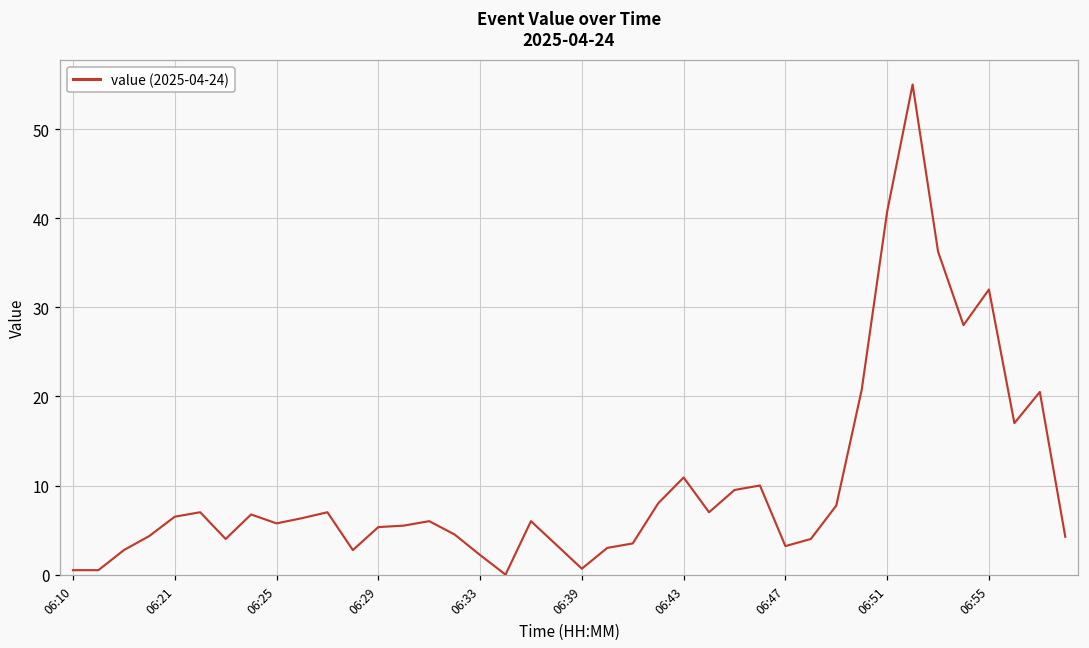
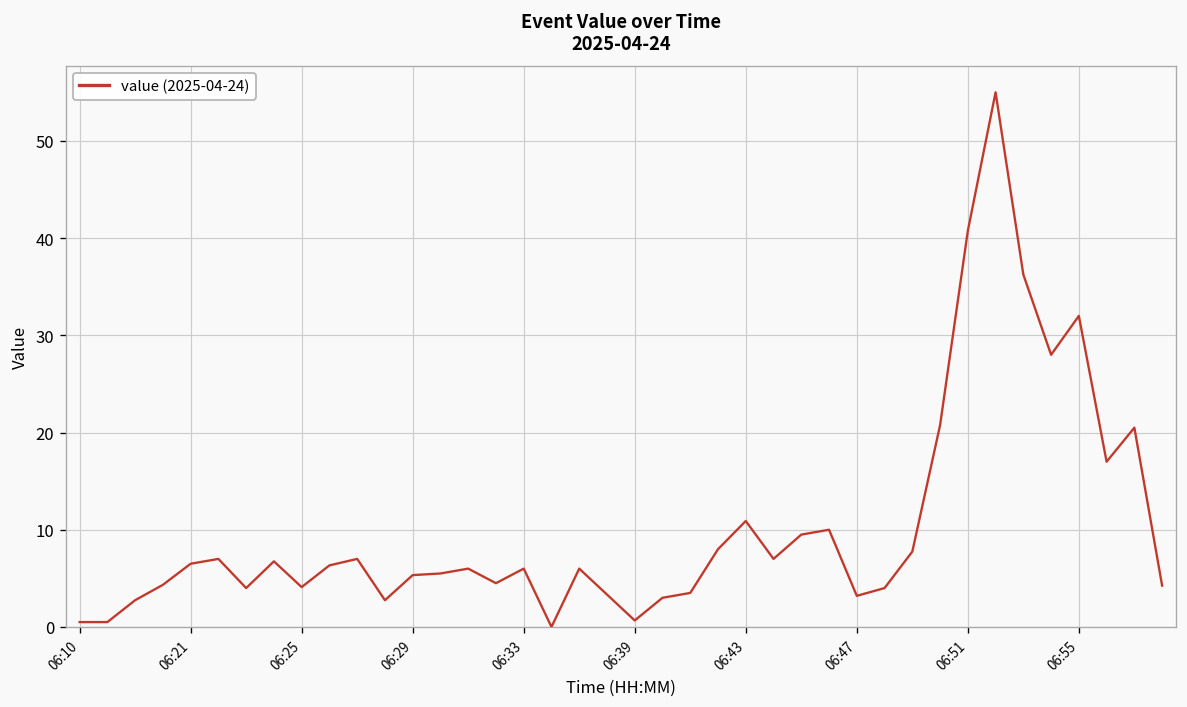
  {
    "06:10": 1,
    "06:21": 7,
-   "06:25": 6,
+   "06:25": 4,
    "06:29": 5,
-   "06:33": 2,
+   "06:33": 6,
    "06:39": 1,
    "06:43": 11,
    "06:47": 3,
    "06:51": 41,
    "06:55": 32
  }
